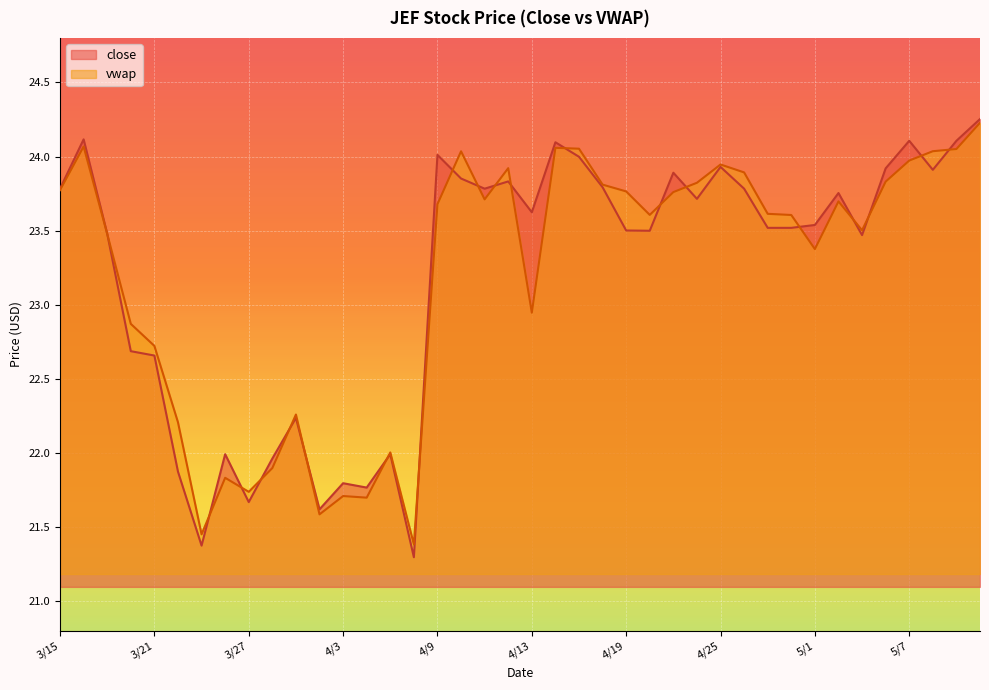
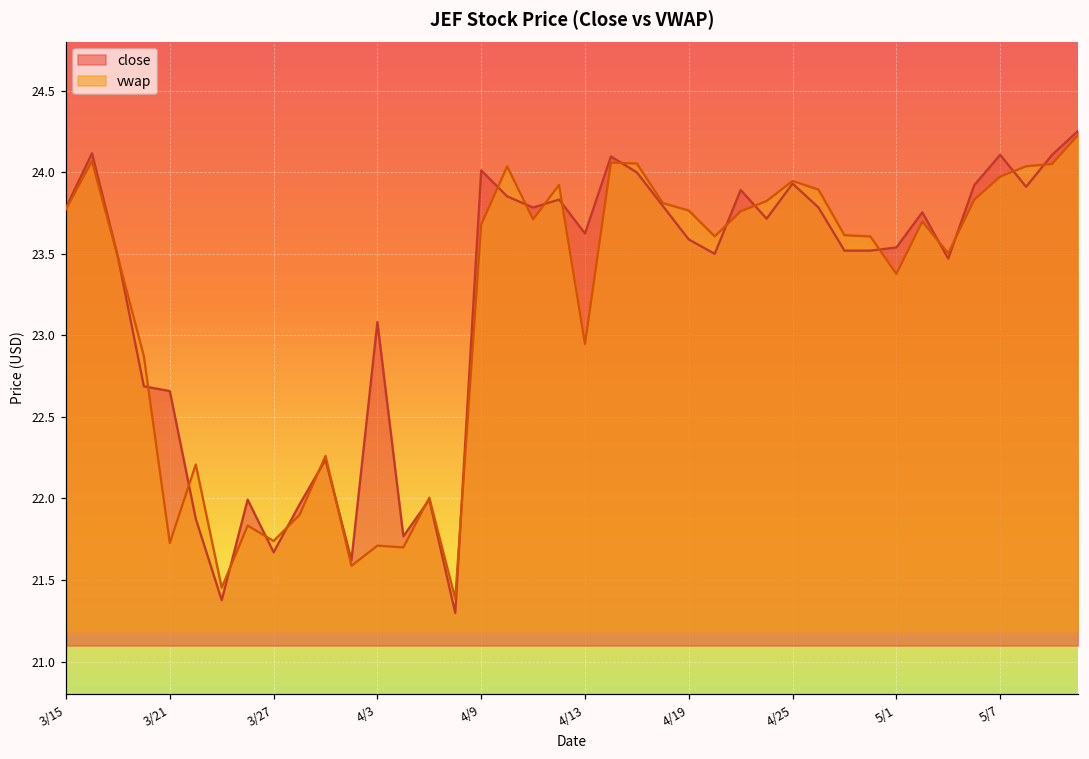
  {
    "close": {
      "3/21": 22.66,
      "3/27": 21.67,
-     "4/3": 21.80,
+     "4/3": 23.08,
      "4/9": 24.01,
      "4/13": 23.62,
-     "4/19": 23.50,
+     "4/19": 23.59,
      "5/1": 23.54,
      "5/7": 24.11
    },
    "vwap": {
-     "3/21": 22.72,
+     "3/21": 21.73,
      "3/27": 21.74,
      "4/3": 21.71,
      "4/9": 23.68,
      "4/13": 22.95,
      "4/19": 23.77,
      "5/1": 23.38,
      "5/7": 23.97
    }
  }
